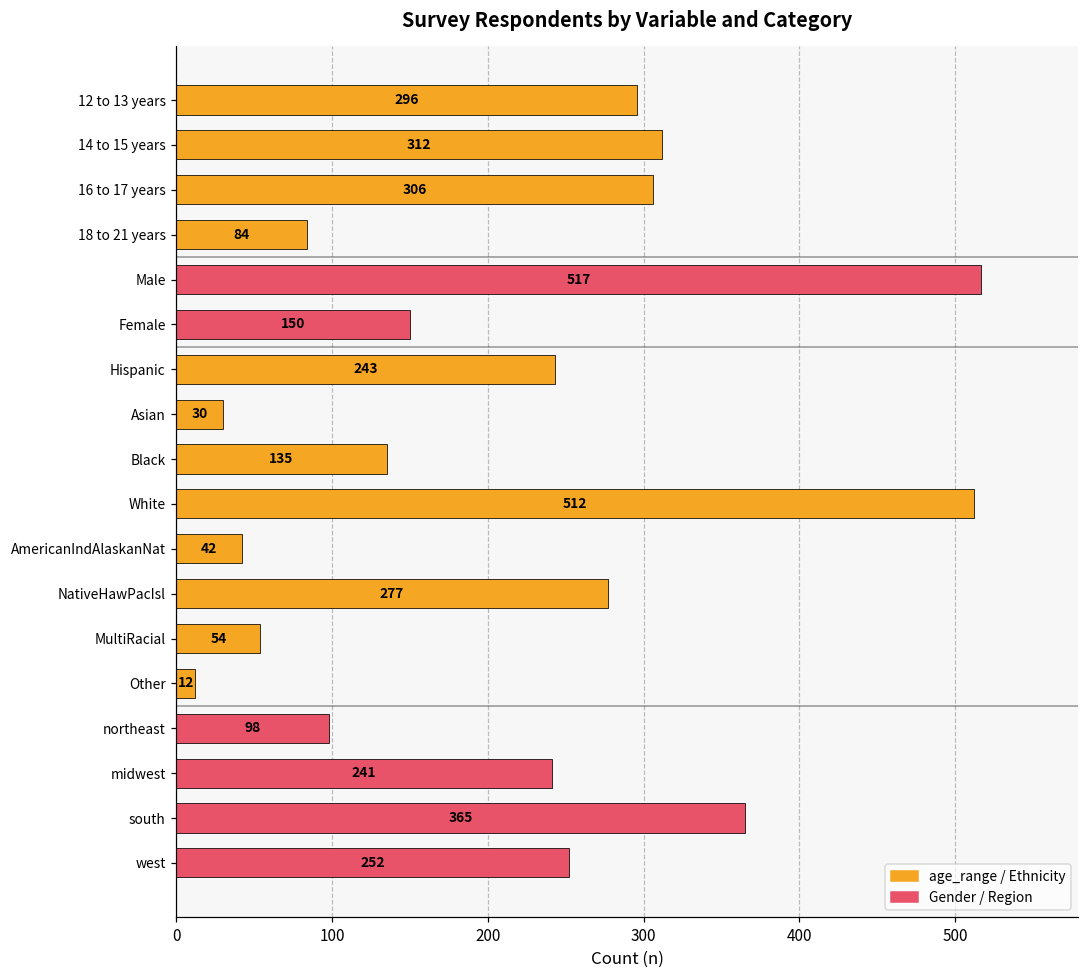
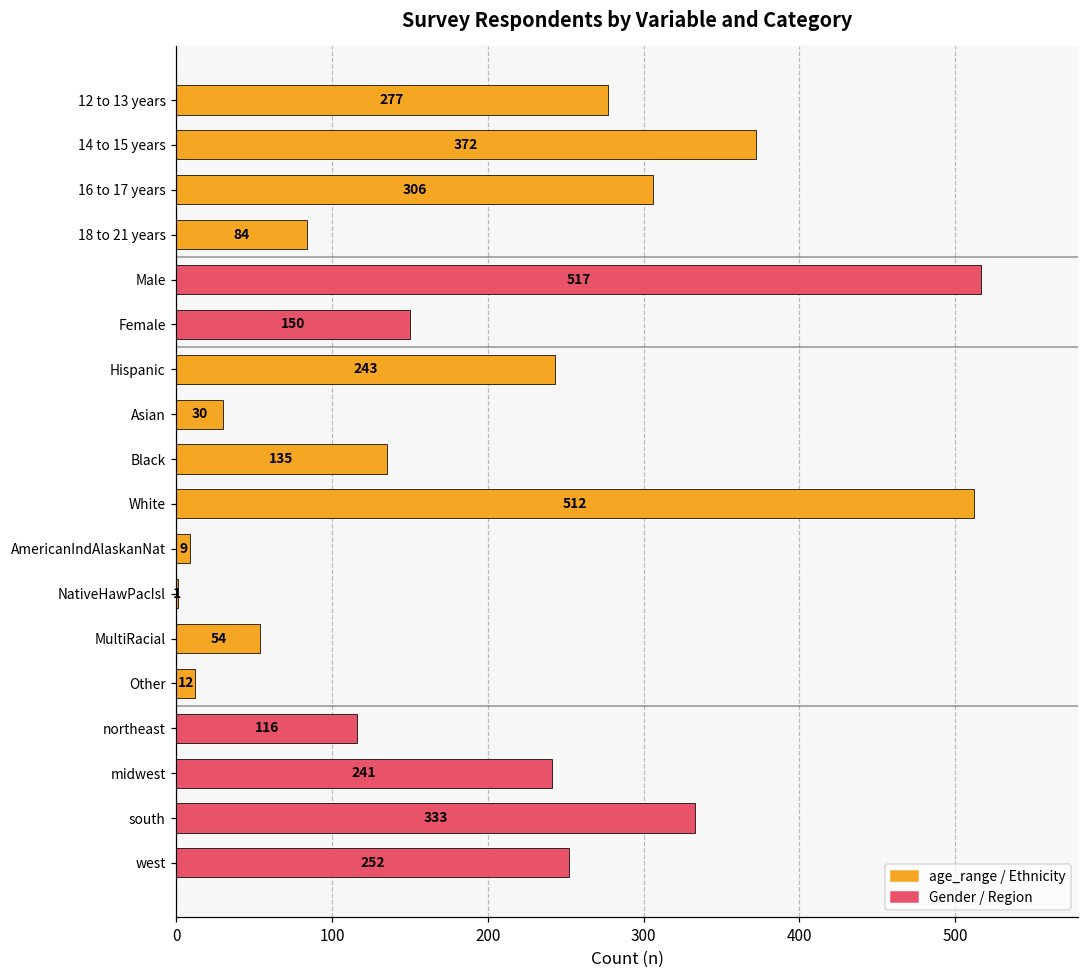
  {
-   "12 to 13 years": 296,
-   "14 to 15 years": 312,
+   "12 to 13 years": 277,
+   "14 to 15 years": 372,
    "16 to 17 years": 306,
    "18 to 21 years": 84,
    "Male": 517,
    "Female": 150,
    "Hispanic": 243,
    "Asian": 30,
    "Black": 135,
    "White": 512,
-   "AmericanIndAlaskanNat": 42,
-   "NativeHawPacIsl": 277,
+   "AmericanIndAlaskanNat": 9,
+   "NativeHawPacIsl": 1,
    "MultiRacial": 54,
    "Other": 12,
-   "northeast": 98,
+   "northeast": 116,
    "midwest": 241,
-   "south": 365,
+   "south": 333,
    "west": 252
  }
